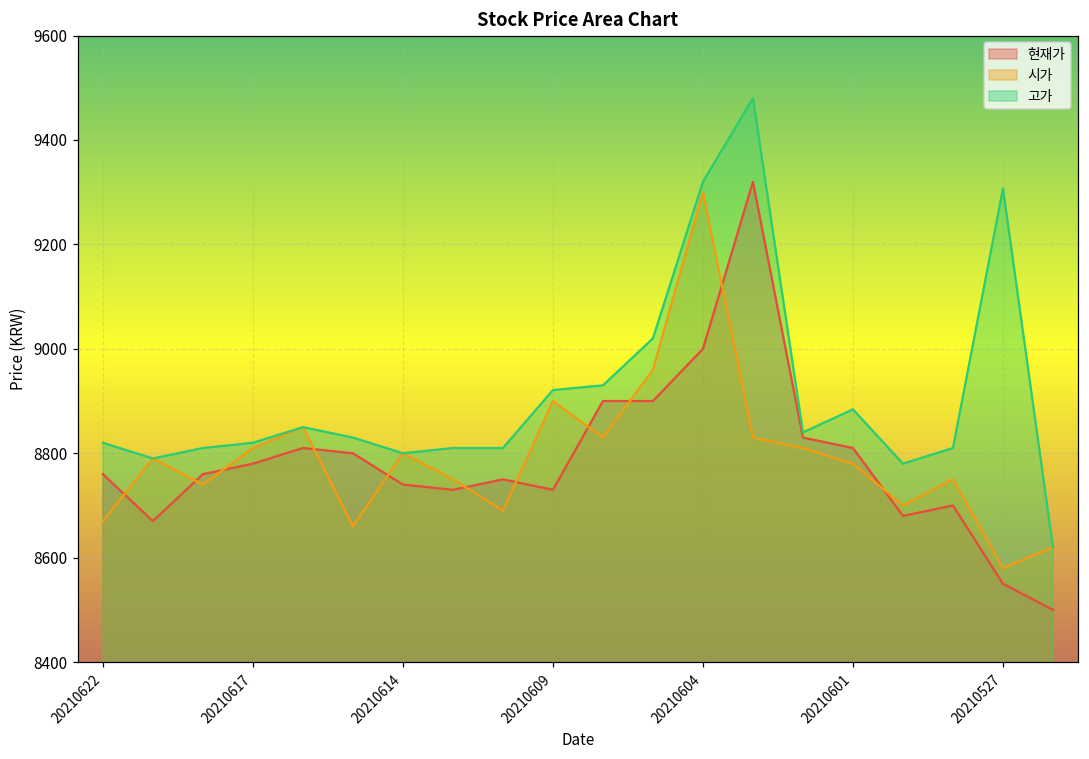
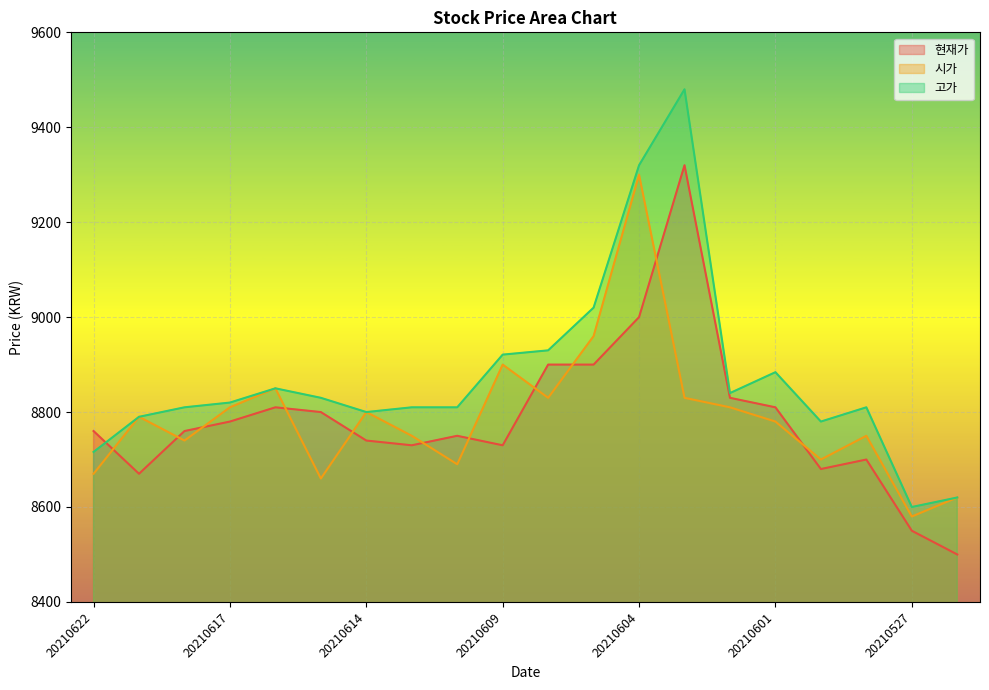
  {
    "고가": {
-     "20210622": 8820,
+     "20210622": 8720,
      "20210617": 8820,
      "20210609": 8920,
      "20210604": 9320,
      "20210601": 8880,
-     "20210527": 9310
+     "20210527": 8600
    }
  }
